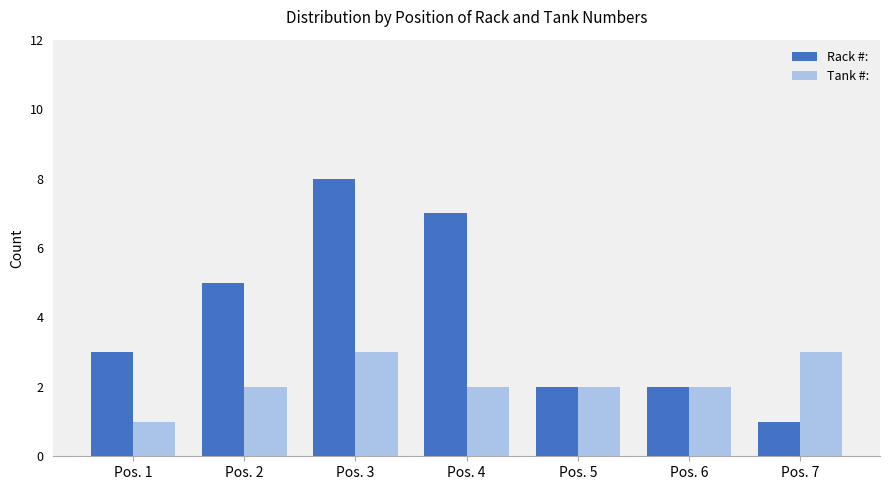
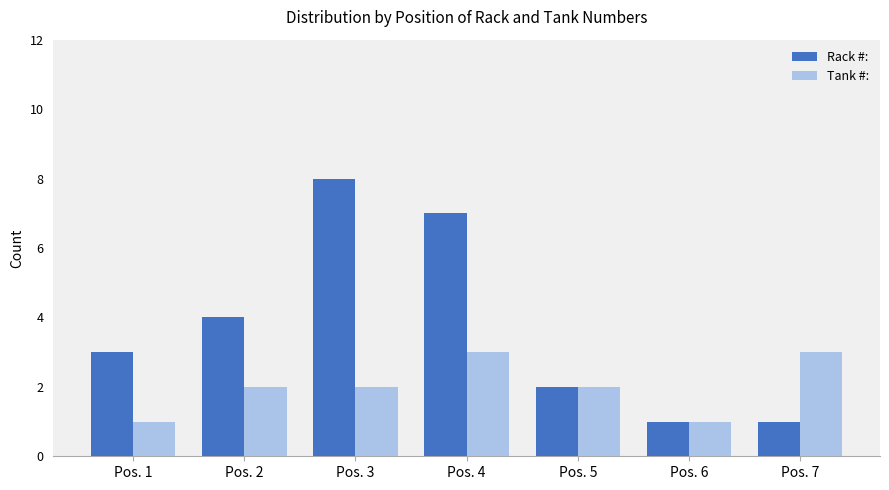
  {
    "Rack #:": {
      "Pos. 1": 3,
-     "Pos. 2": 5,
+     "Pos. 2": 4,
      "Pos. 3": 8,
      "Pos. 4": 7,
      "Pos. 5": 2,
-     "Pos. 6": 2,
+     "Pos. 6": 1,
      "Pos. 7": 1
    },
    "Tank #:": {
      "Pos. 1": 1,
      "Pos. 2": 2,
-     "Pos. 3": 3,
-     "Pos. 4": 2,
+     "Pos. 3": 2,
+     "Pos. 4": 3,
      "Pos. 5": 2,
-     "Pos. 6": 2,
+     "Pos. 6": 1,
      "Pos. 7": 3
    }
  }
